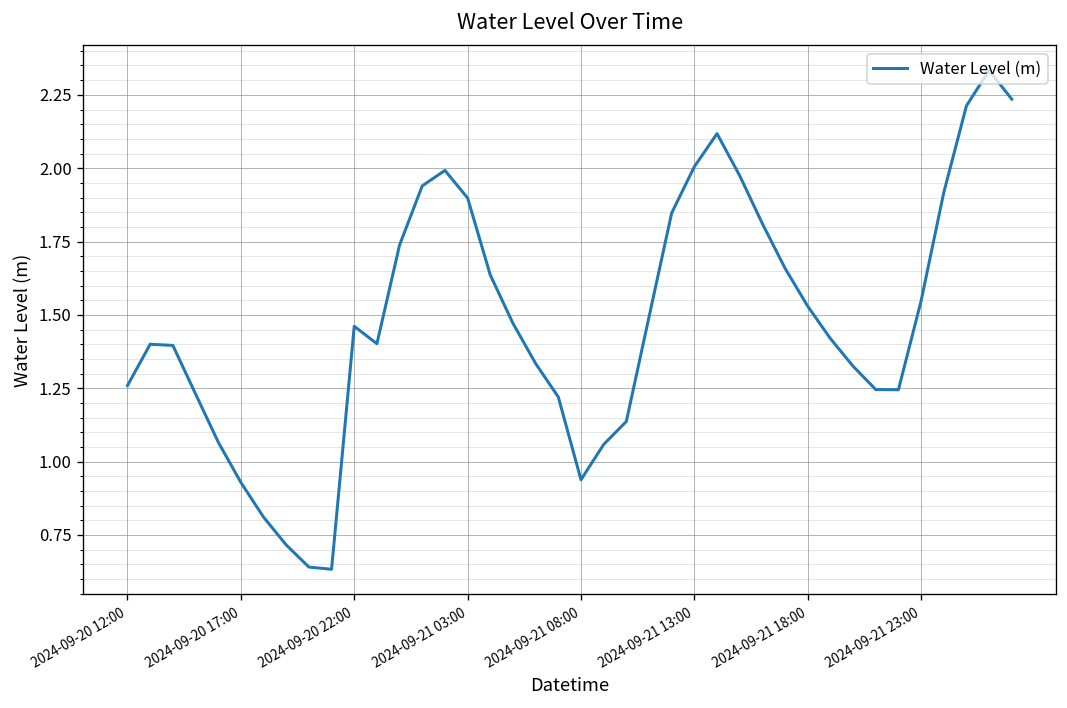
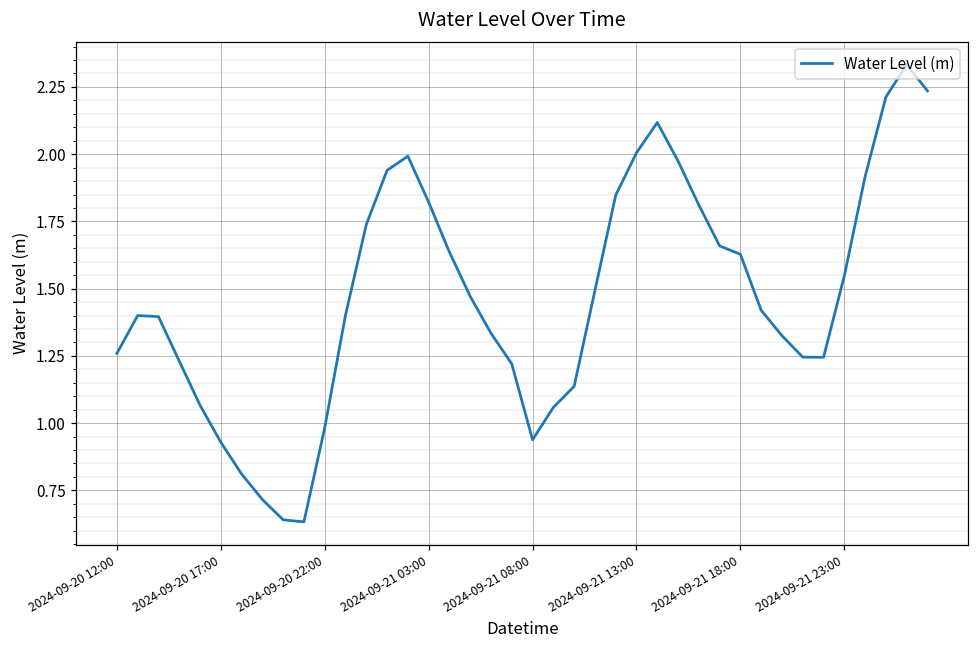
  {
    "2024-09-20 12:00": 1.26,
    "2024-09-20 17:00": 0.93,
-   "2024-09-20 22:00": 1.46,
-   "2024-09-21 03:00": 1.90,
+   "2024-09-20 22:00": 0.98,
+   "2024-09-21 03:00": 1.82,
    "2024-09-21 08:00": 0.94,
    "2024-09-21 13:00": 2.01,
-   "2024-09-21 18:00": 1.53,
+   "2024-09-21 18:00": 1.63,
    "2024-09-21 23:00": 1.55
  }
